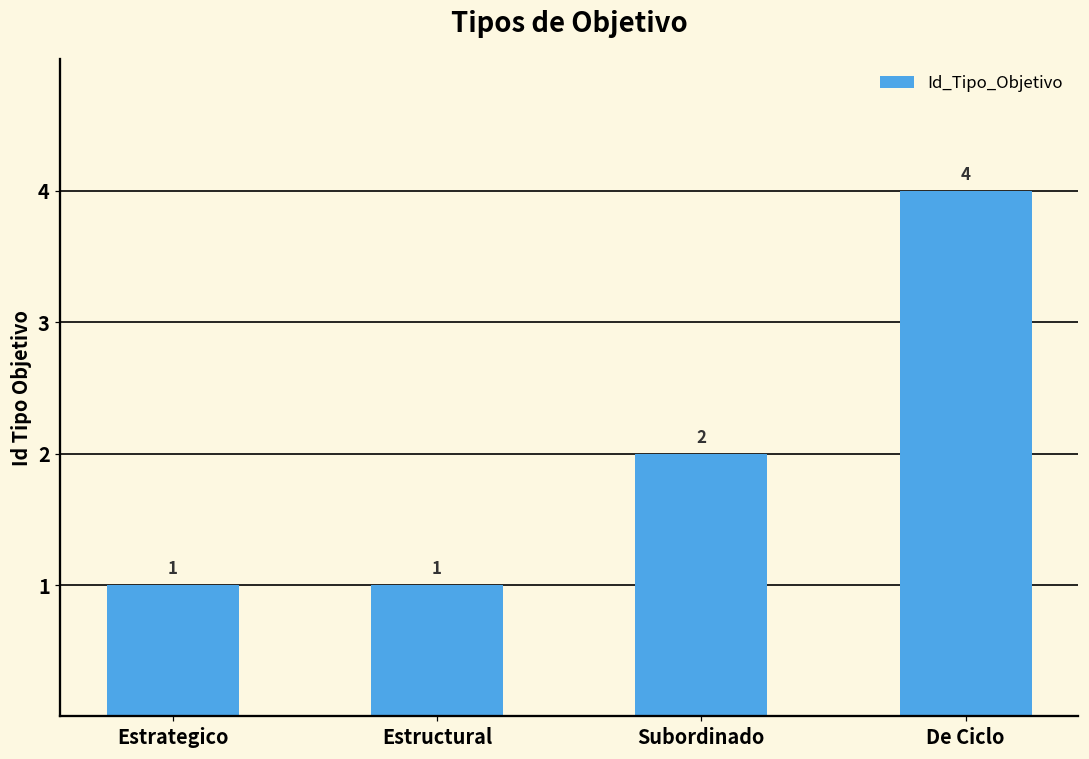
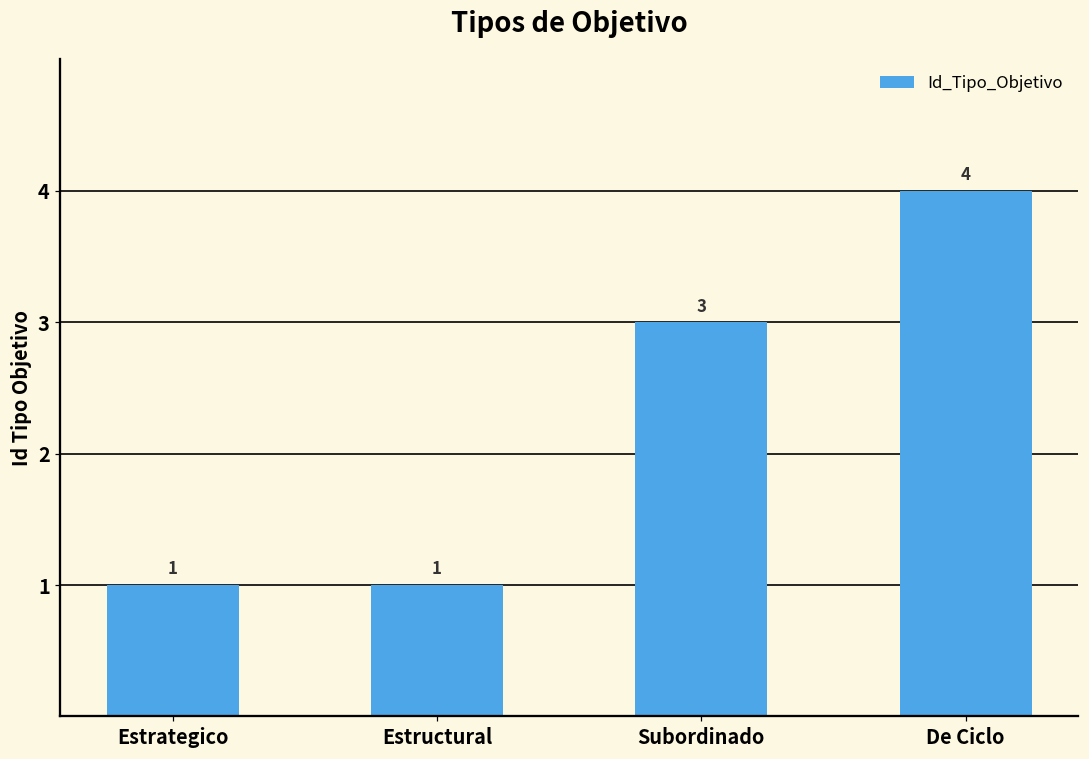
  {
    "Estrategico": 1,
    "Estructural": 1,
-   "Subordinado": 2,
+   "Subordinado": 3,
    "De Ciclo": 4
  }
